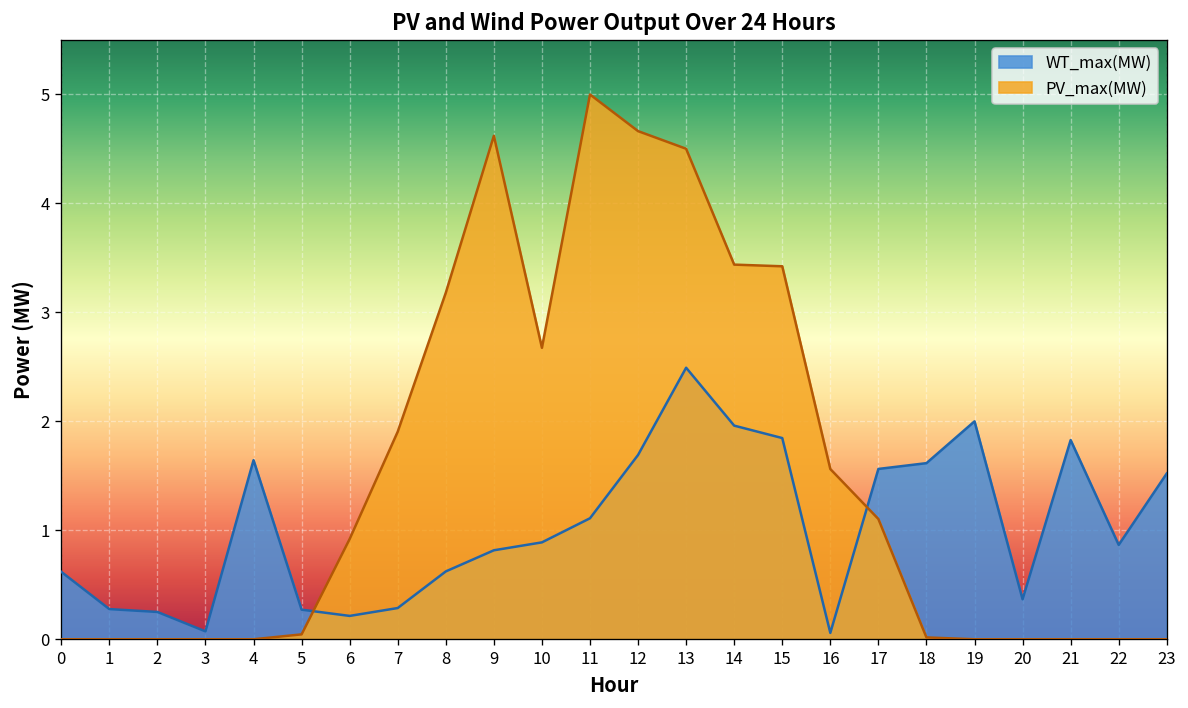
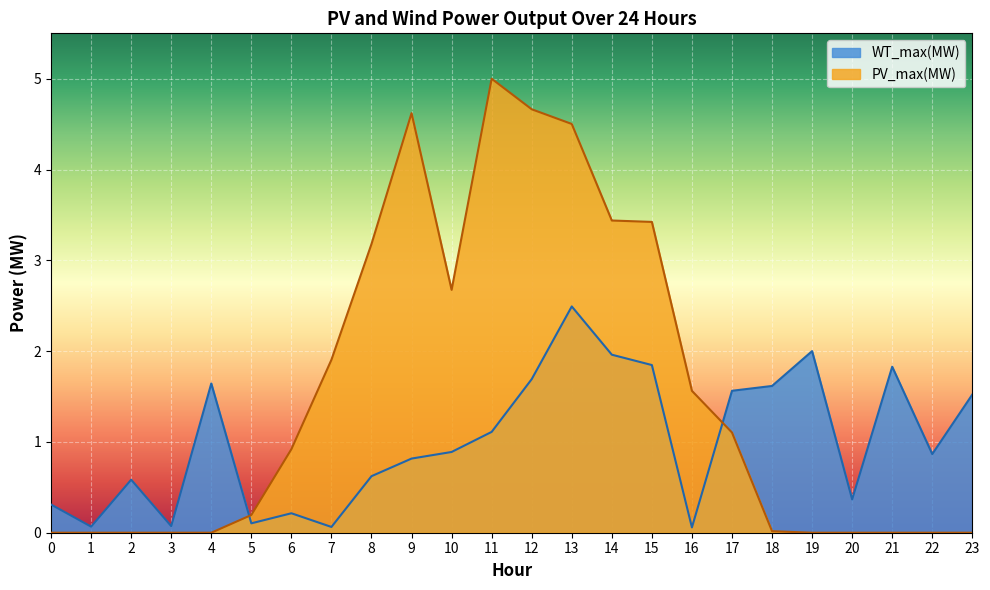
  {
    "WT_max(MW)": {
-     "0": 0.6,
-     "1": 0.3,
-     "2": 0.3,
+     "0": 0.3,
+     "1": 0.1,
+     "2": 0.6,
      "3": 0.1,
      "4": 1.6,
-     "5": 0.3,
+     "5": 0.1,
      "6": 0.2,
-     "7": 0.3,
+     "7": 0.1,
      "8": 0.6,
      "9": 0.8,
      "10": 0.9,
      "11": 1.1,
      "12": 1.7,
      "13": 2.5,
      "14": 2.0,
      "15": 1.8,
      "16": 0.1,
      "17": 1.6,
      "18": 1.6,
      "19": 2.0,
      "20": 0.4,
      "21": 1.8,
      "22": 0.9,
      "23": 1.5
    },
    "PV_max(MW)": {
      "0": 0.0,
      "1": 0.0,
      "2": 0.0,
      "3": 0.0,
      "4": 0.0,
-     "5": 0.0,
+     "5": 0.2,
      "6": 0.9,
      "7": 1.9,
      "8": 3.2,
      "9": 4.6,
      "10": 2.7,
      "11": 5.0,
      "12": 4.7,
      "13": 4.5,
      "14": 3.4,
      "15": 3.4,
      "16": 1.6,
      "17": 1.1,
      "18": 0.0,
      "19": 0.0,
      "20": 0.0,
      "21": 0.0,
      "22": 0.0,
      "23": 0.0
    }
  }
